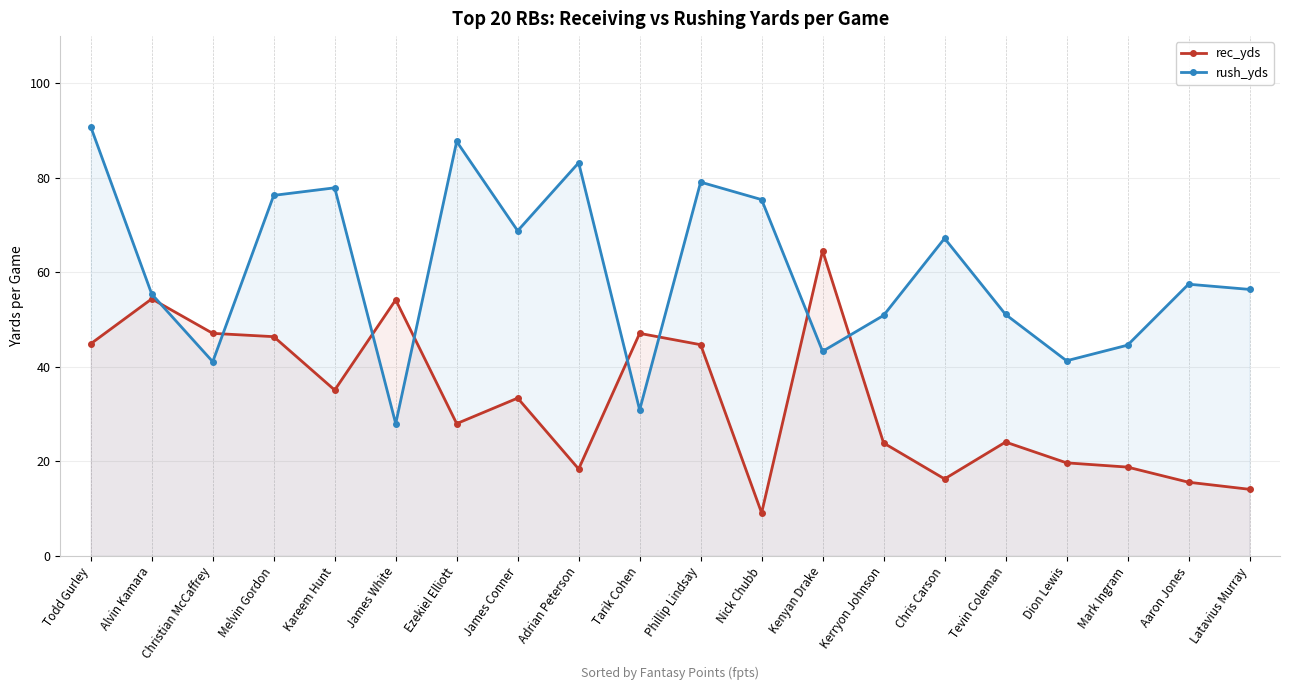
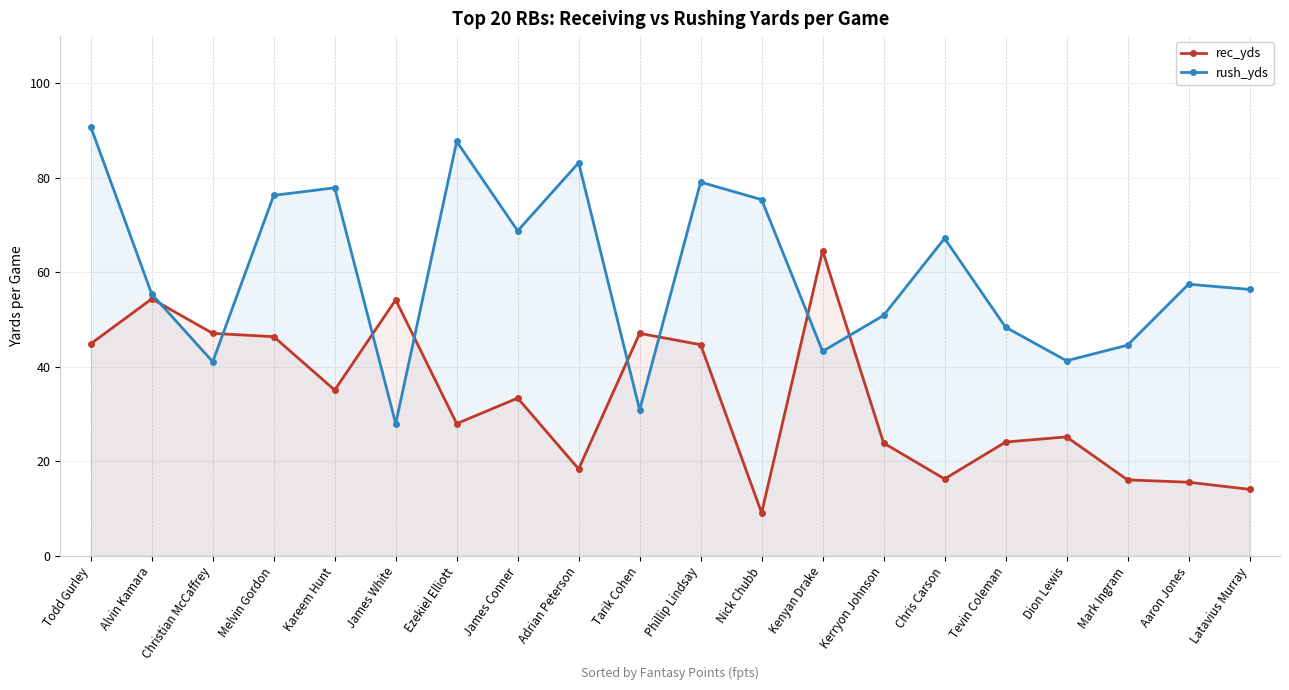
  {
    "rec_yds": {
      "Todd Gurley": 45,
      "Alvin Kamara": 54,
      "Christian McCaffrey": 47,
      "Melvin Gordon": 46,
      "Kareem Hunt": 35,
      "James White": 54,
      "Ezekiel Elliott": 28,
      "James Conner": 33,
      "Adrian Peterson": 18,
      "Tarik Cohen": 47,
      "Phillip Lindsay": 45,
      "Nick Chubb": 9,
      "Kenyan Drake": 65,
      "Kerryon Johnson": 24,
      "Chris Carson": 16,
      "Tevin Coleman": 24,
-     "Dion Lewis": 20,
-     "Mark Ingram": 19,
+     "Dion Lewis": 25,
+     "Mark Ingram": 16,
      "Aaron Jones": 16,
      "Latavius Murray": 14
    },
    "rush_yds": {
      "Todd Gurley": 91,
      "Alvin Kamara": 55,
      "Christian McCaffrey": 41,
      "Melvin Gordon": 76,
      "Kareem Hunt": 78,
      "James White": 28,
      "Ezekiel Elliott": 88,
      "James Conner": 69,
      "Adrian Peterson": 83,
      "Tarik Cohen": 31,
      "Phillip Lindsay": 79,
      "Nick Chubb": 75,
      "Kenyan Drake": 43,
      "Kerryon Johnson": 51,
      "Chris Carson": 67,
-     "Tevin Coleman": 51,
+     "Tevin Coleman": 48,
      "Dion Lewis": 41,
      "Mark Ingram": 45,
      "Aaron Jones": 58,
      "Latavius Murray": 56
    }
  }
